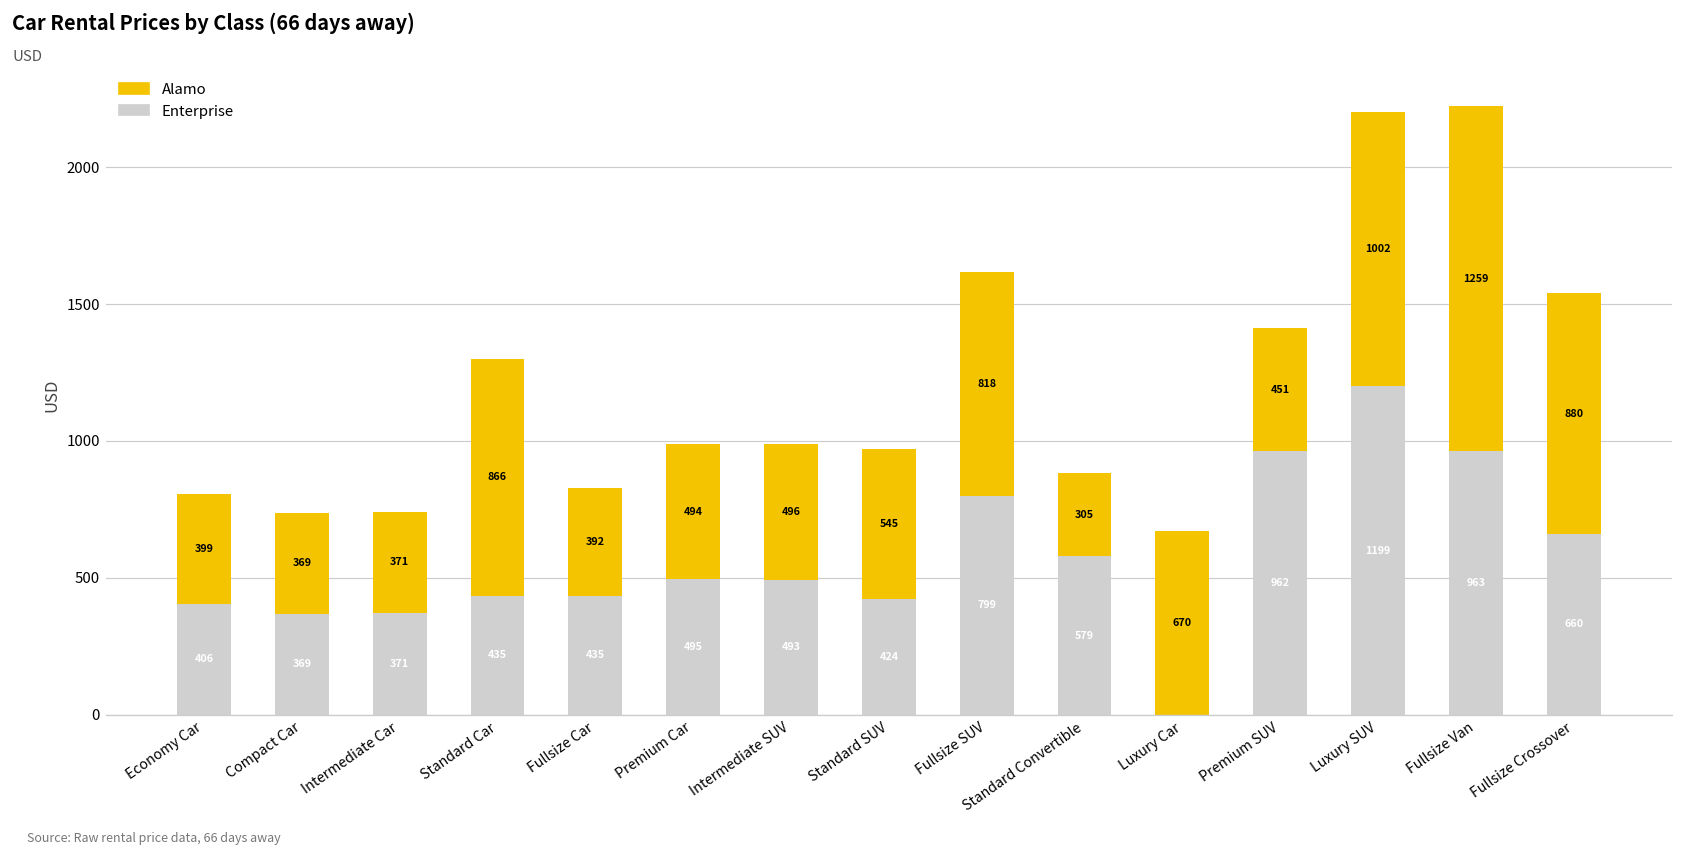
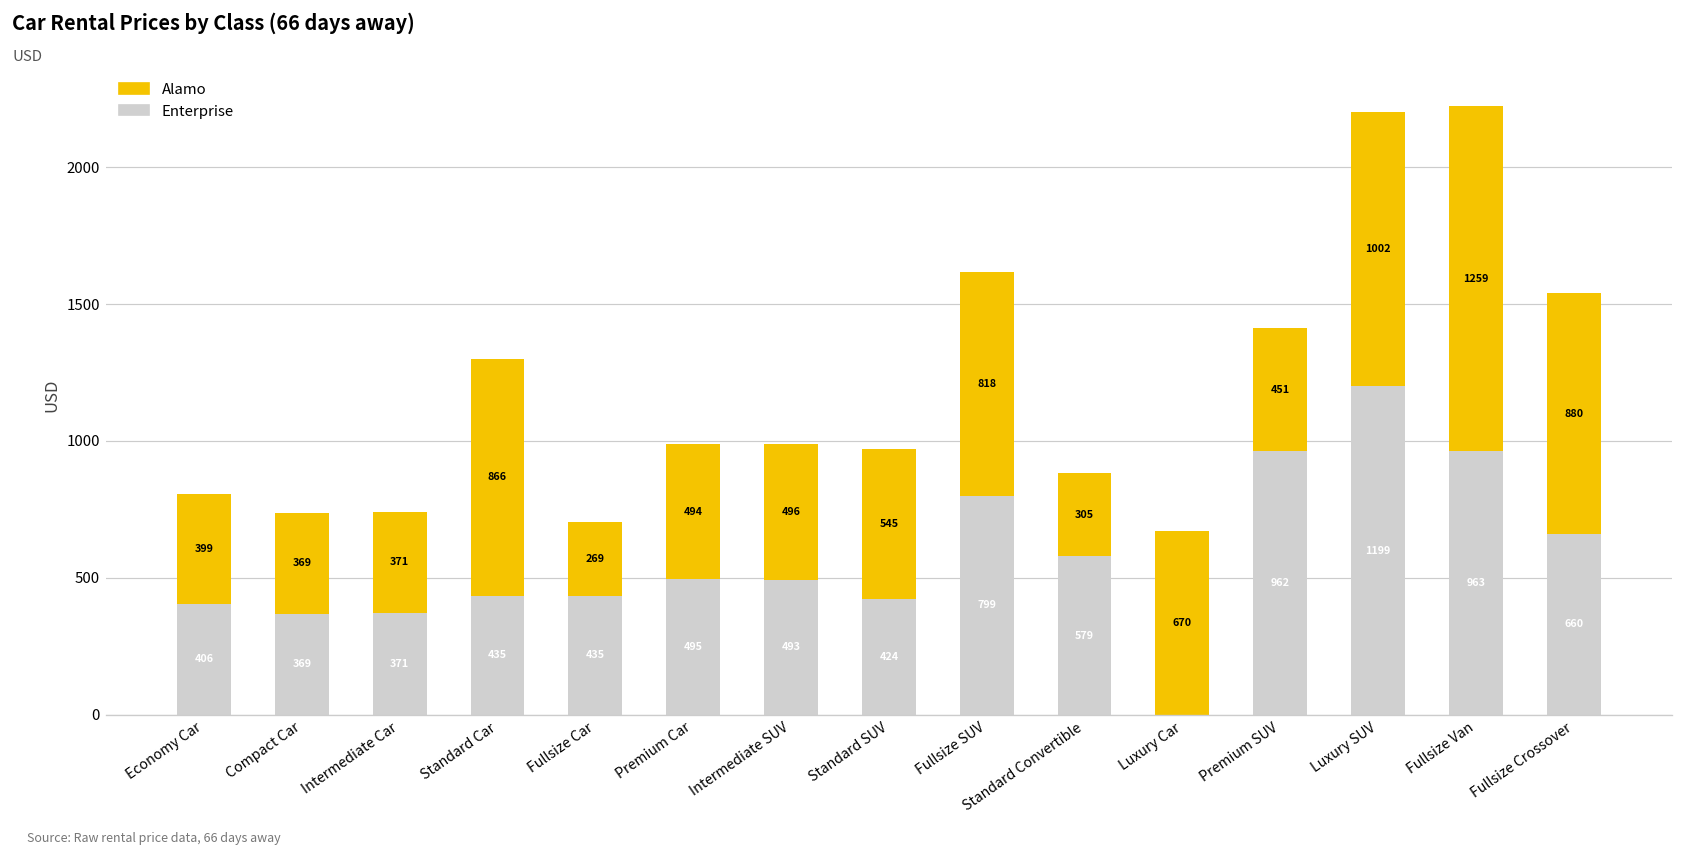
  {
    "Enterprise": {
      "Economy Car": 410,
      "Compact Car": 370,
      "Intermediate Car": 370,
      "Standard Car": 440,
      "Fullsize Car": 440,
      "Premium Car": 500,
      "Intermediate SUV": 490,
      "Standard SUV": 420,
      "Fullsize SUV": 800,
      "Standard Convertible": 580,
      "Luxury Car": 0,
      "Premium SUV": 960,
      "Luxury SUV": 1200,
      "Fullsize Van": 960,
      "Fullsize Crossover": 660
    },
    "Alamo": {
      "Economy Car": 399,
      "Compact Car": 369,
      "Intermediate Car": 371,
      "Standard Car": 866,
-     "Fullsize Car": 392,
+     "Fullsize Car": 269,
      "Premium Car": 494,
      "Intermediate SUV": 496,
      "Standard SUV": 545,
      "Fullsize SUV": 818,
      "Standard Convertible": 305,
      "Luxury Car": 670,
      "Premium SUV": 451,
      "Luxury SUV": 1002,
      "Fullsize Van": 1259,
      "Fullsize Crossover": 880
    }
  }
